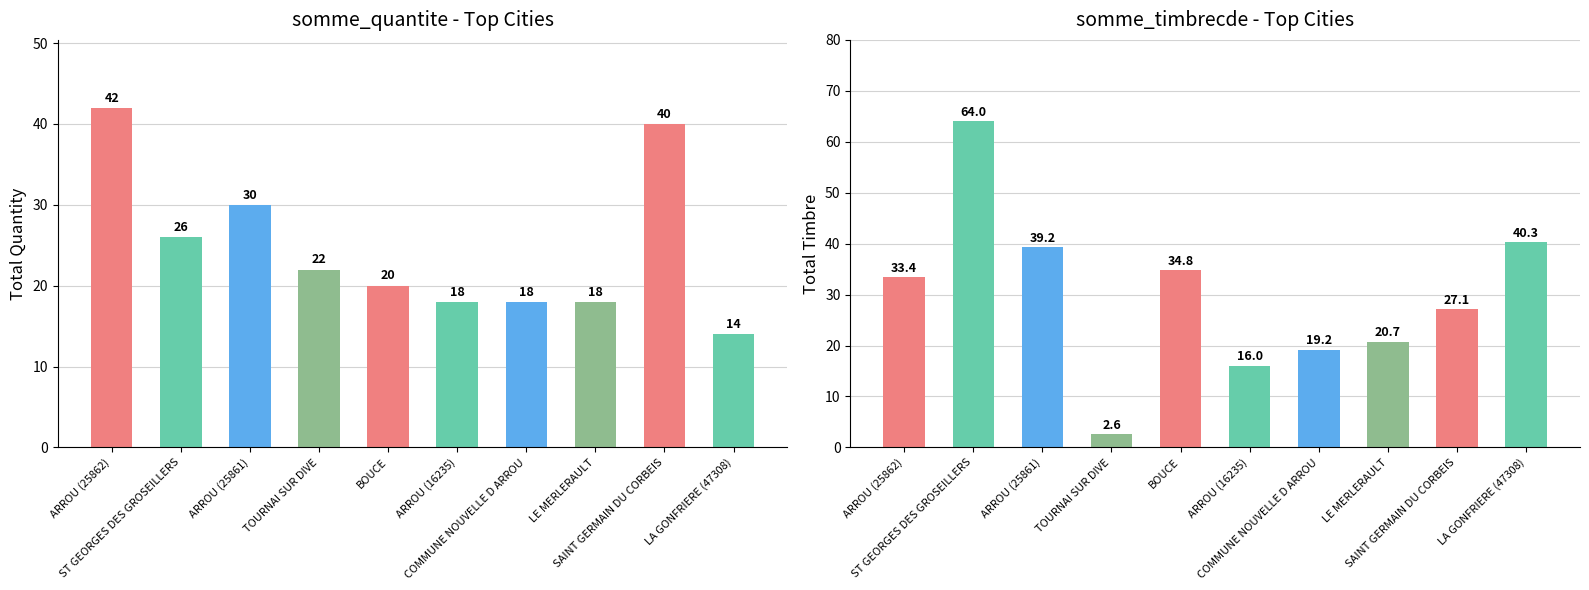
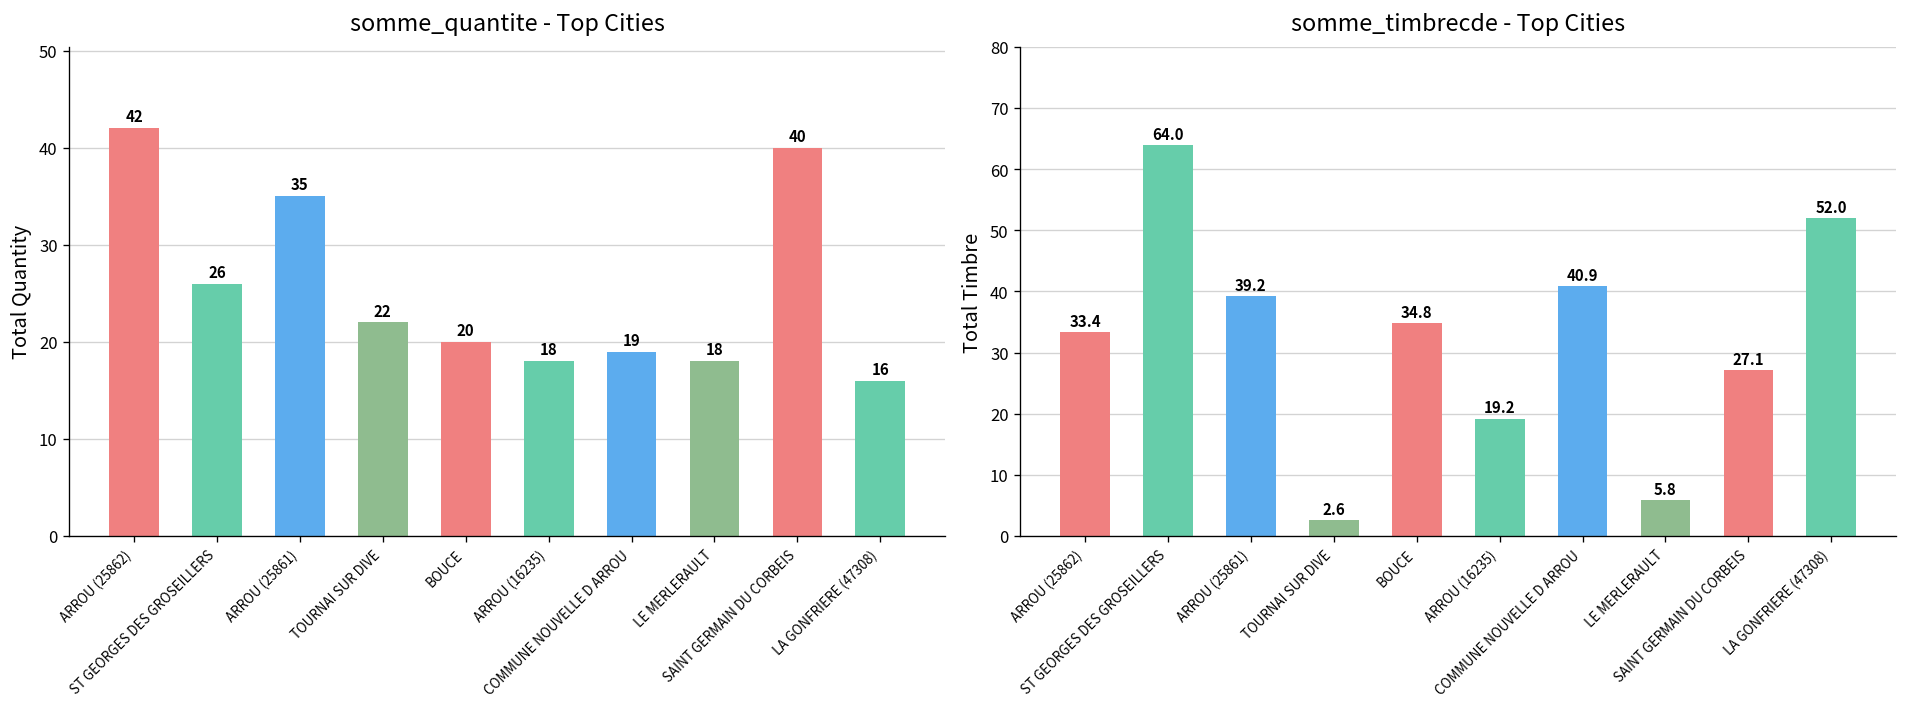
  {
    "somme_quantite - Top Cities": {
      "ARROU (25862)": 42,
      "ST GEORGES DES GROSEILLERS": 26,
-     "ARROU (25861)": 30,
+     "ARROU (25861)": 35,
      "TOURNAI SUR DIVE": 22,
      "BOUCE": 20,
      "ARROU (16235)": 18,
-     "COMMUNE NOUVELLE D ARROU": 18,
+     "COMMUNE NOUVELLE D ARROU": 19,
      "LE MERLERAULT": 18,
      "SAINT GERMAIN DU CORBEIS": 40,
-     "LA GONFRIERE (47308)": 14
+     "LA GONFRIERE (47308)": 16
    },
    "somme_timbrecde - Top Cities": {
      "ARROU (25862)": 33.4,
      "ST GEORGES DES GROSEILLERS": 64.0,
      "ARROU (25861)": 39.2,
      "TOURNAI SUR DIVE": 2.6,
      "BOUCE": 34.8,
-     "ARROU (16235)": 16.0,
-     "COMMUNE NOUVELLE D ARROU": 19.2,
-     "LE MERLERAULT": 20.7,
+     "ARROU (16235)": 19.2,
+     "COMMUNE NOUVELLE D ARROU": 40.9,
+     "LE MERLERAULT": 5.8,
      "SAINT GERMAIN DU CORBEIS": 27.1,
-     "LA GONFRIERE (47308)": 40.3
+     "LA GONFRIERE (47308)": 52.0
    }
  }
